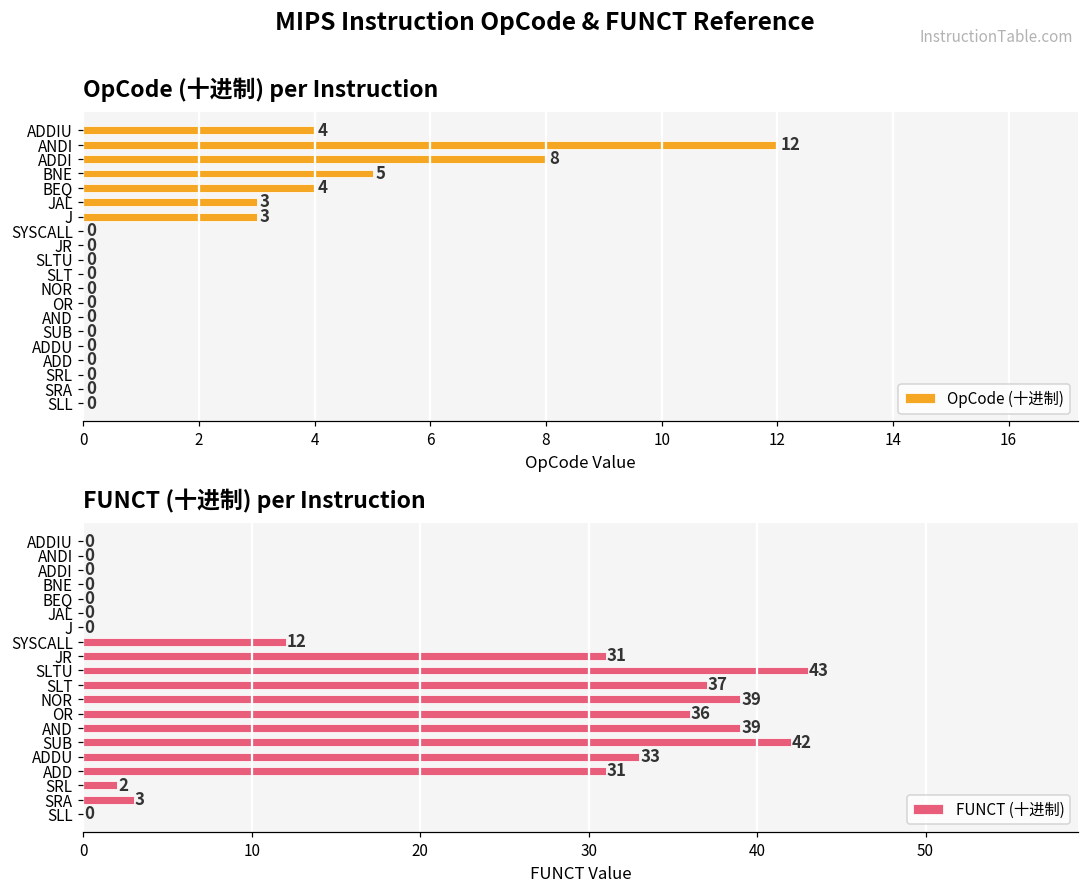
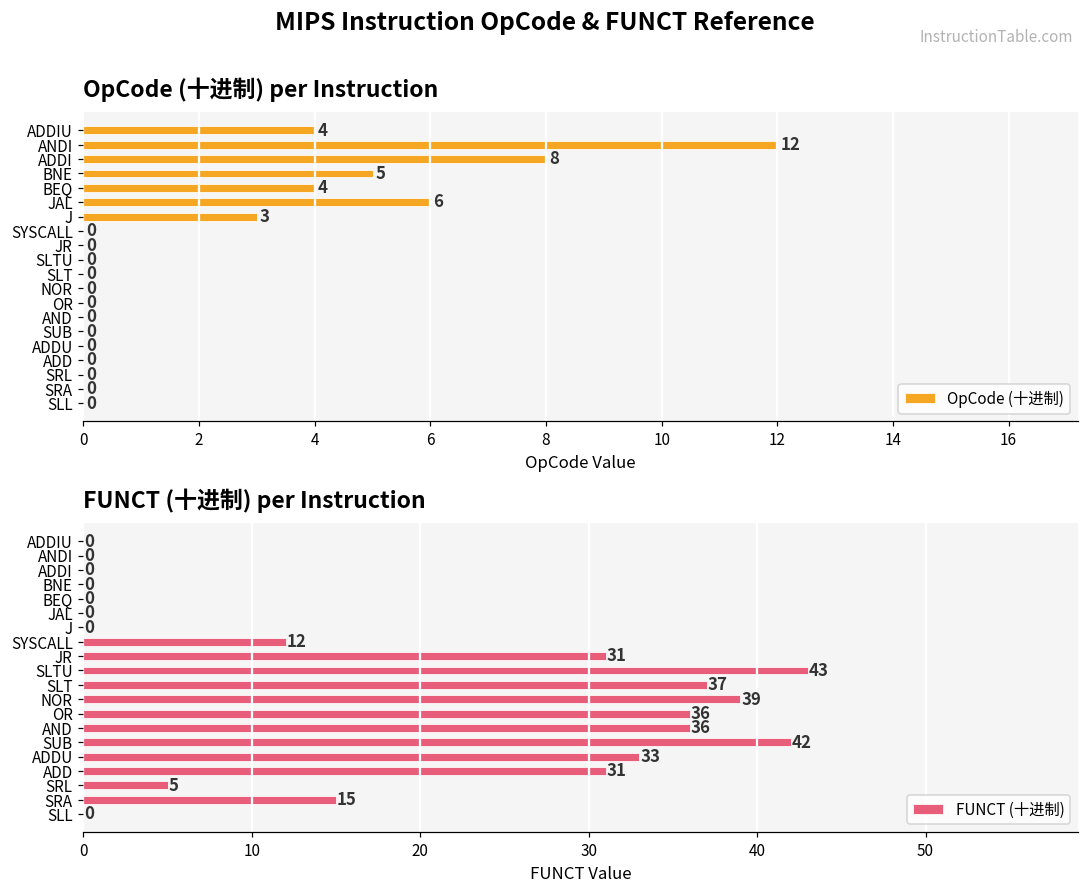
  {
    "OpCode (十进制) per Instruction": {
      "ADDIU": 4,
      "ANDI": 12,
      "ADDI": 8,
      "BNE": 5,
      "BEQ": 4,
-     "JAL": 3
+     "JAL": 6
    },
    "FUNCT (十进制) per Instruction": {
      "SYSCALL": 12,
      "JR": 31,
      "SLTU": 43,
      "SLT": 37,
      "NOR": 39,
      "OR": 36,
-     "AND": 39,
+     "AND": 36,
      "SUB": 42,
      "ADDU": 33,
      "ADD": 31,
-     "SRL": 2,
-     "SRA": 3,
+     "SRL": 5,
+     "SRA": 15,
      "SLL": 0
    }
  }
